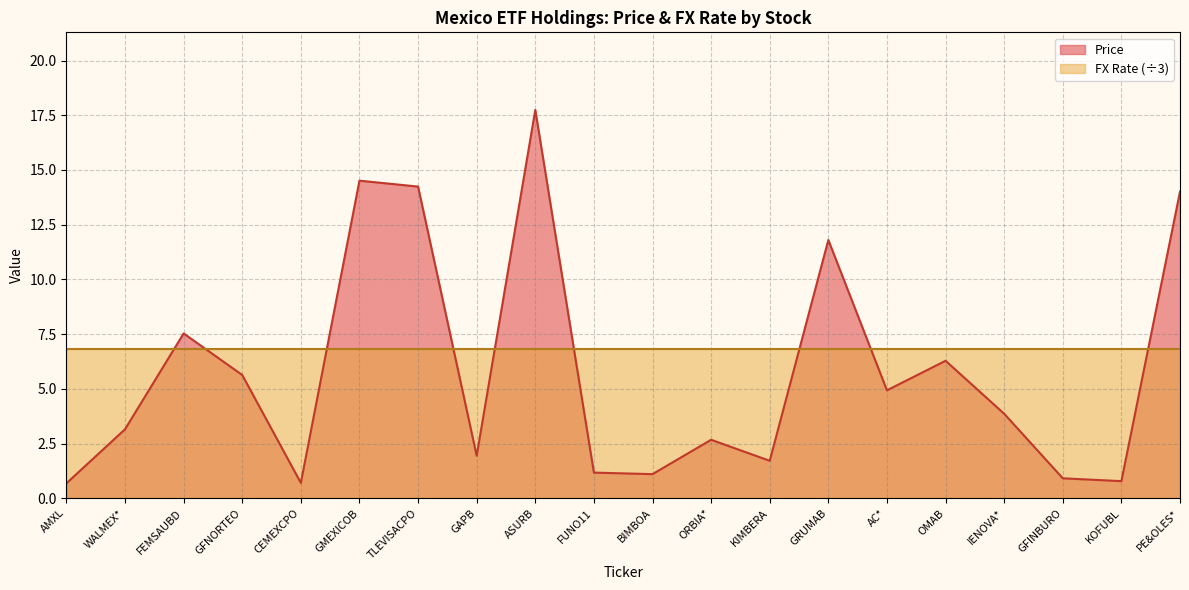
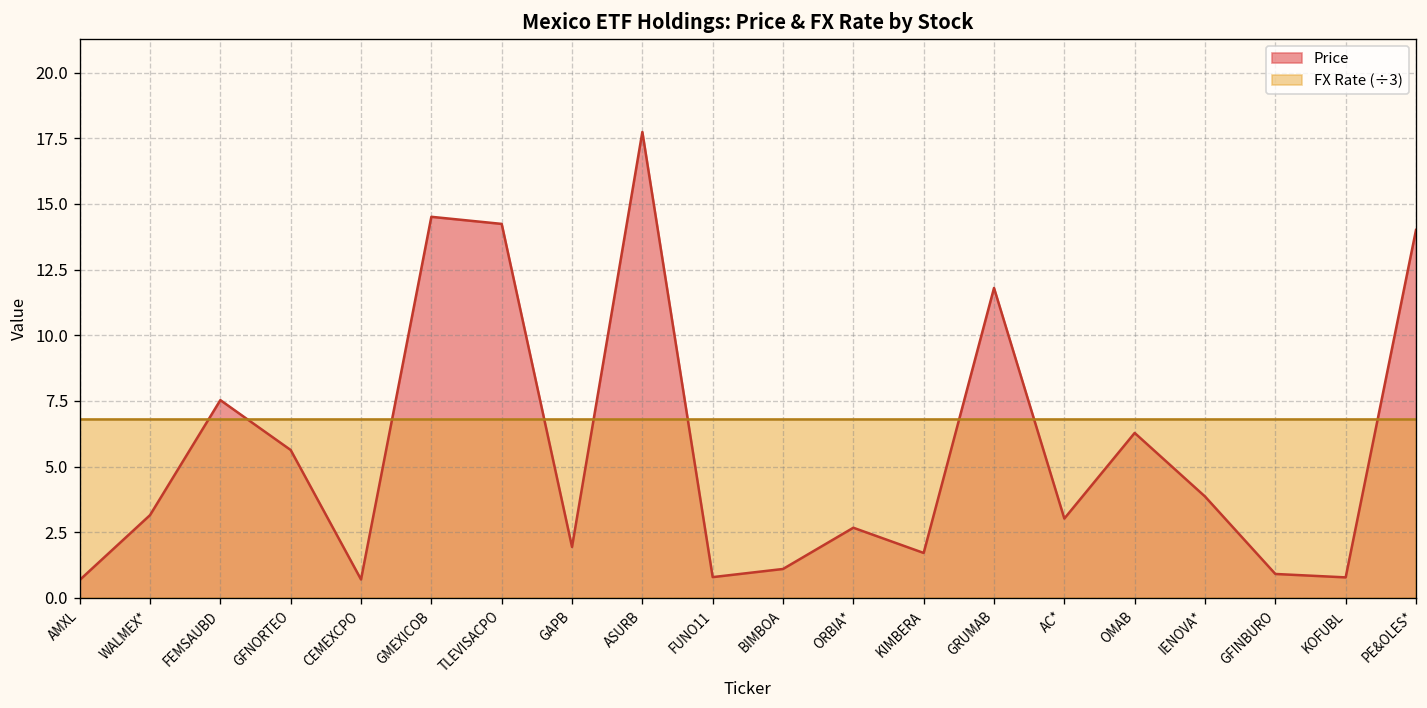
  {
    "Price": {
      "AMXL": 0.7,
      "WALMEX*": 3.2,
      "FEMSAUBD": 7.5,
      "GFNORTEO": 5.6,
      "CEMEXCPO": 0.7,
      "GMEXICOB": 14.5,
      "TLEVISACPO": 14.2,
      "GAPB": 1.9,
      "ASURB": 17.7,
-     "FUNO11": 1.2,
+     "FUNO11": 0.8,
      "BIMBOA": 1.1,
      "ORBIA*": 2.7,
      "KIMBERA": 1.7,
      "GRUMAB": 11.8,
-     "AC*": 4.9,
+     "AC*": 3.0,
      "OMAB": 6.3,
      "IENOVA*": 3.9,
      "GFINBURO": 0.9,
      "KOFUBL": 0.8,
      "PE&OLES*": 14.0
    },
    "FX Rate (÷3)": {
      "AMXL": 6.8,
      "WALMEX*": 6.8,
      "FEMSAUBD": 6.8,
      "GFNORTEO": 6.8,
      "CEMEXCPO": 6.8,
      "GMEXICOB": 6.8,
      "TLEVISACPO": 6.8,
      "GAPB": 6.8,
      "ASURB": 6.8,
      "FUNO11": 6.8,
      "BIMBOA": 6.8,
      "ORBIA*": 6.8,
      "KIMBERA": 6.8,
      "GRUMAB": 6.8,
      "AC*": 6.8,
      "OMAB": 6.8,
      "IENOVA*": 6.8,
      "GFINBURO": 6.8,
      "KOFUBL": 6.8,
      "PE&OLES*": 6.8
    }
  }
